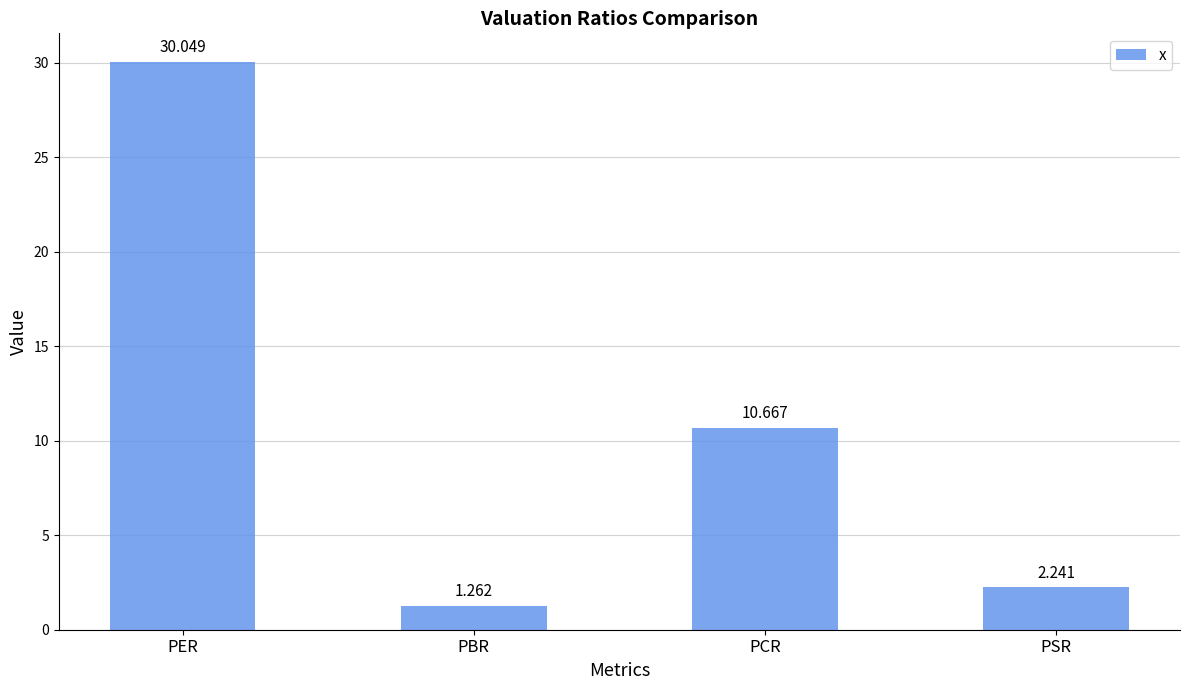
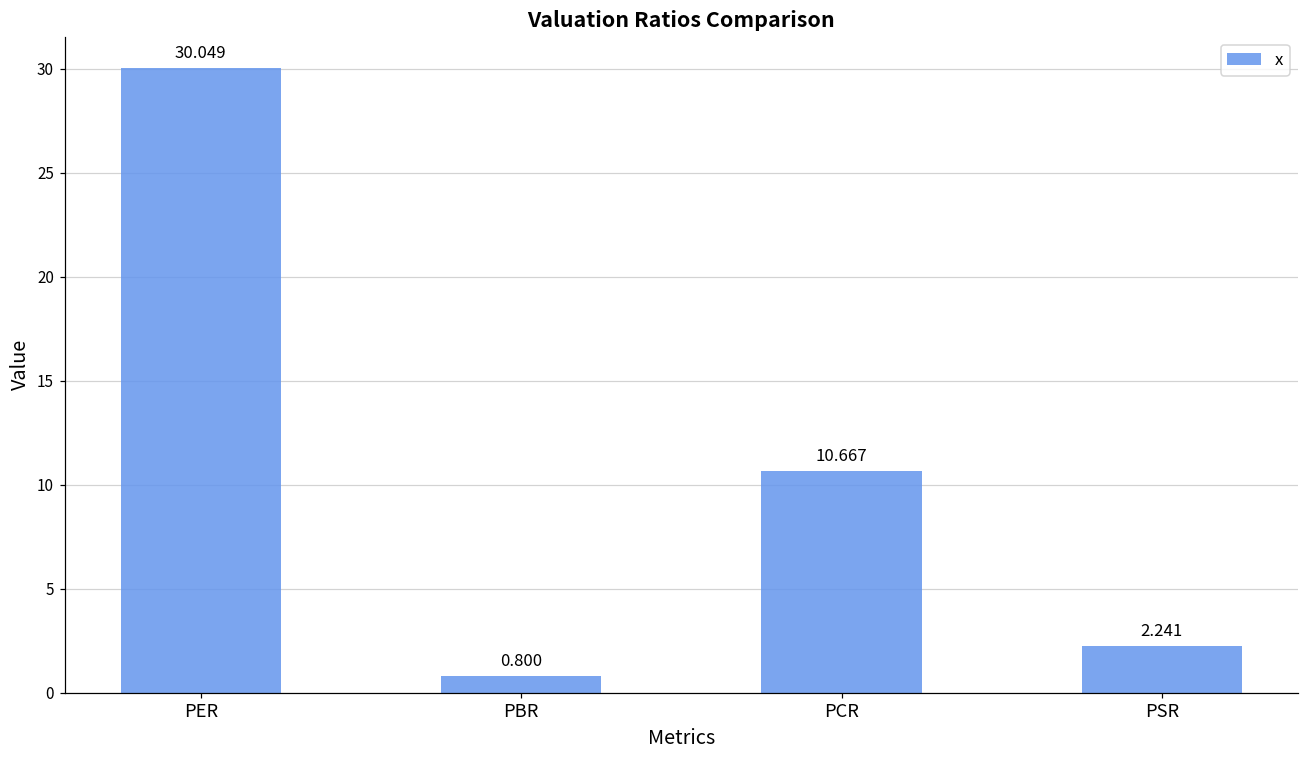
  {
    "PER": 30.049,
-   "PBR": 1.262,
+   "PBR": 0.800,
    "PCR": 10.667,
    "PSR": 2.241
  }
